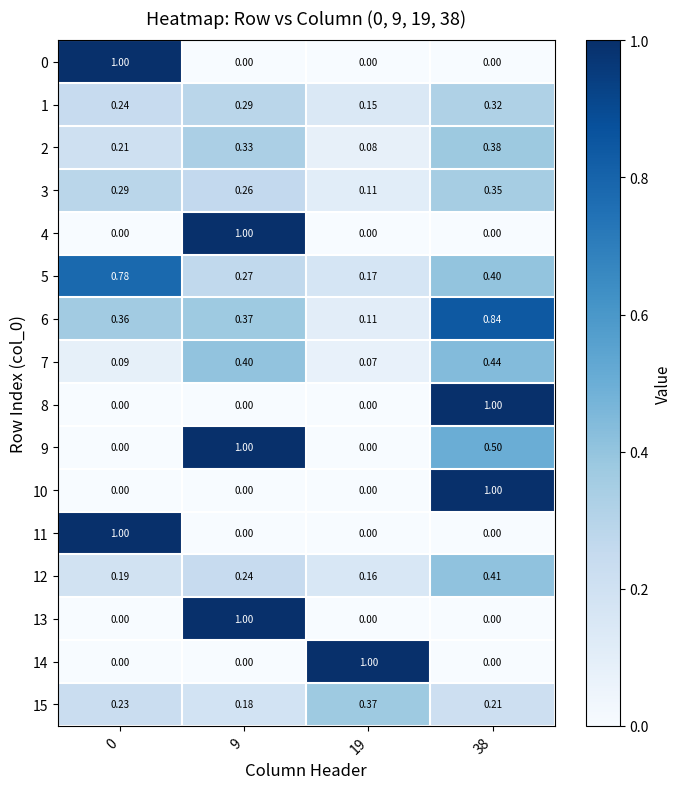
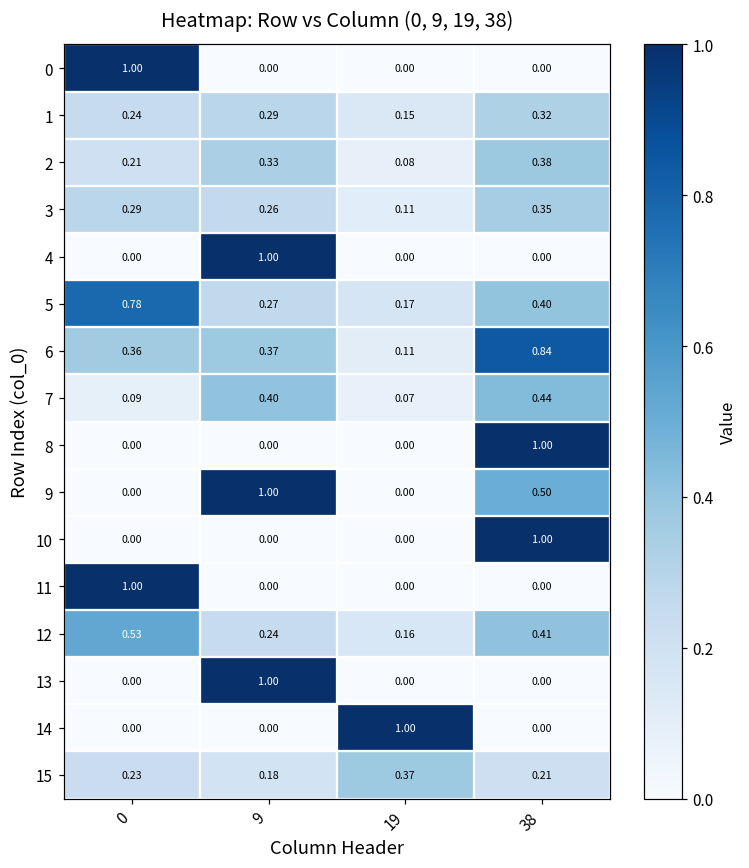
  {
    "0": {
      "0": 1.00,
      "9": 0.00,
      "19": 0.00,
      "38": 0.00
    },
    "1": {
      "0": 0.24,
      "9": 0.29,
      "19": 0.15,
      "38": 0.32
    },
    "2": {
      "0": 0.21,
      "9": 0.33,
      "19": 0.08,
      "38": 0.38
    },
    "3": {
      "0": 0.29,
      "9": 0.26,
      "19": 0.11,
      "38": 0.35
    },
    "4": {
      "0": 0.00,
      "9": 1.00,
      "19": 0.00,
      "38": 0.00
    },
    "5": {
      "0": 0.78,
      "9": 0.27,
      "19": 0.17,
      "38": 0.40
    },
    "6": {
      "0": 0.36,
      "9": 0.37,
      "19": 0.11,
      "38": 0.84
    },
    "7": {
      "0": 0.09,
      "9": 0.40,
      "19": 0.07,
      "38": 0.44
    },
    "8": {
      "0": 0.00,
      "9": 0.00,
      "19": 0.00,
      "38": 1.00
    },
    "9": {
      "0": 0.00,
      "9": 1.00,
      "19": 0.00,
      "38": 0.50
    },
    "10": {
      "0": 0.00,
      "9": 0.00,
      "19": 0.00,
      "38": 1.00
    },
    "11": {
      "0": 1.00,
      "9": 0.00,
      "19": 0.00,
      "38": 0.00
    },
    "12": {
-     "0": 0.19,
+     "0": 0.53,
      "9": 0.24,
      "19": 0.16,
      "38": 0.41
    },
    "13": {
      "0": 0.00,
      "9": 1.00,
      "19": 0.00,
      "38": 0.00
    },
    "14": {
      "0": 0.00,
      "9": 0.00,
      "19": 1.00,
      "38": 0.00
    },
    "15": {
      "0": 0.23,
      "9": 0.18,
      "19": 0.37,
      "38": 0.21
    }
  }
